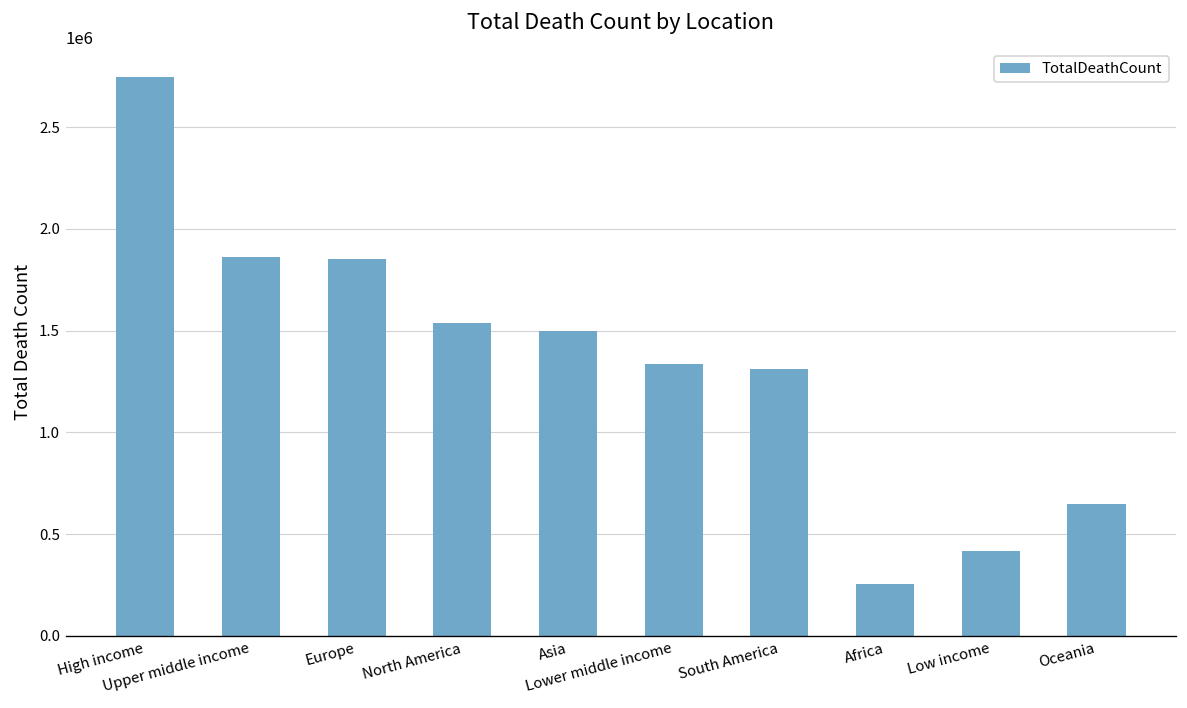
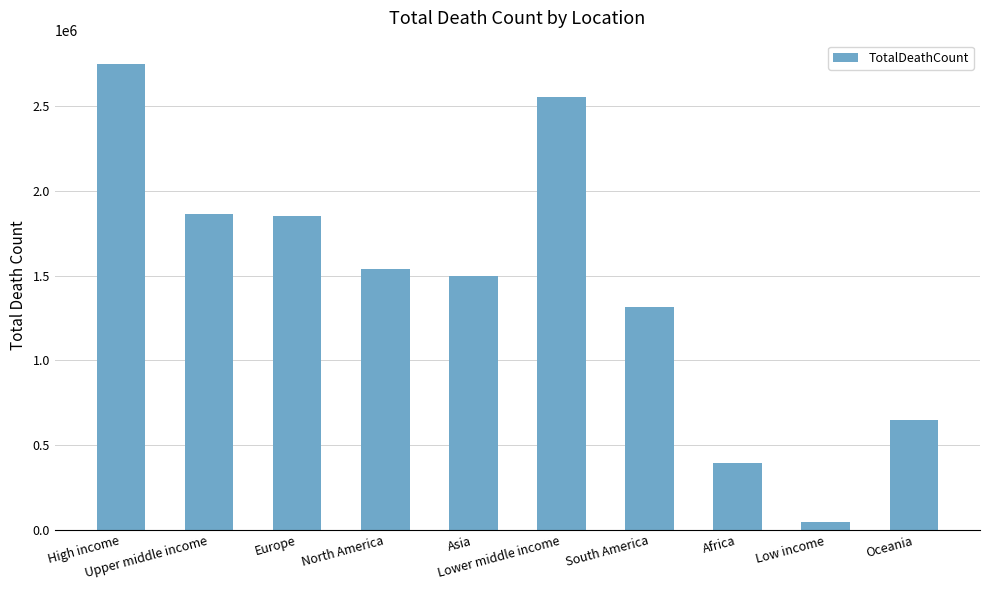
  {
    "High income": 2750000,
    "Upper middle income": 1860000,
    "Europe": 1850000,
    "North America": 1540000,
    "Asia": 1500000,
-   "Lower middle income": 1340000,
+   "Lower middle income": 2550000,
    "South America": 1310000,
-   "Africa": 260000,
-   "Low income": 420000,
+   "Africa": 400000,
+   "Low income": 50000,
    "Oceania": 650000
  }
